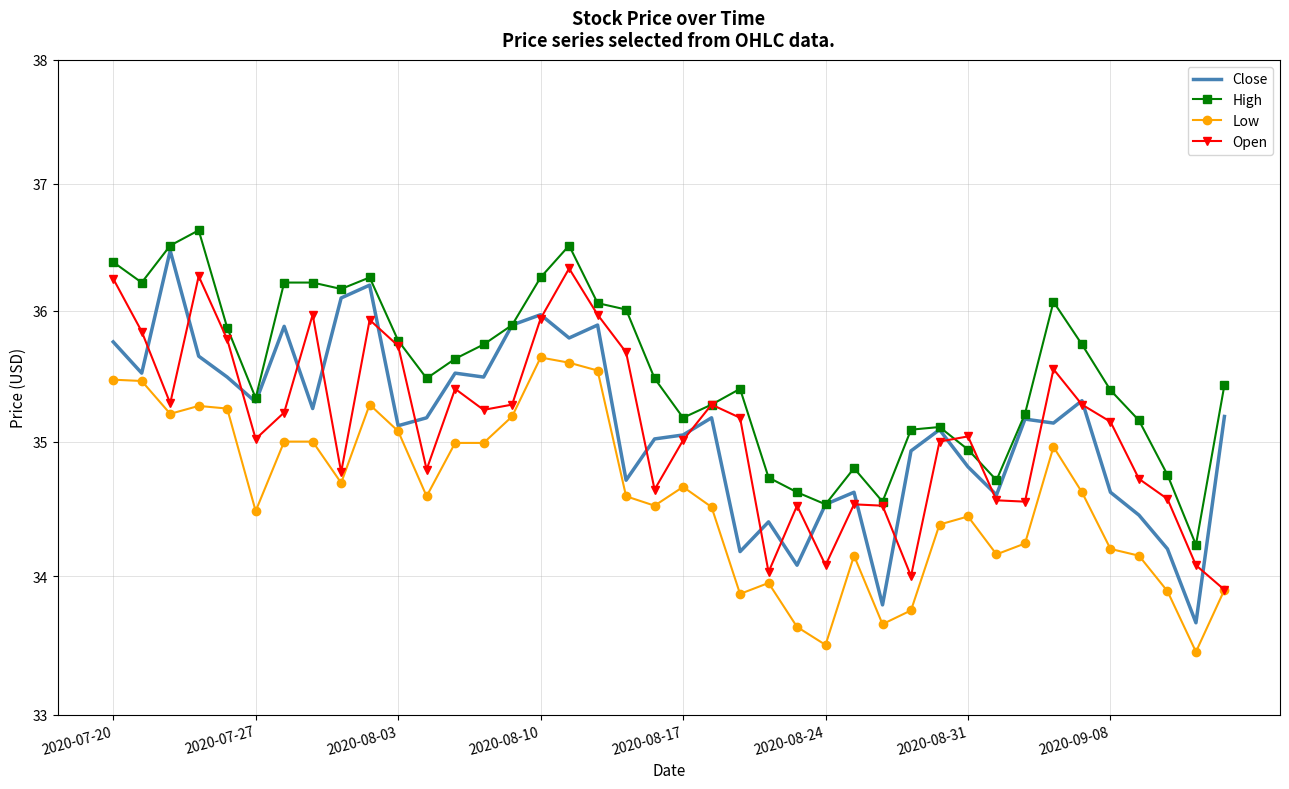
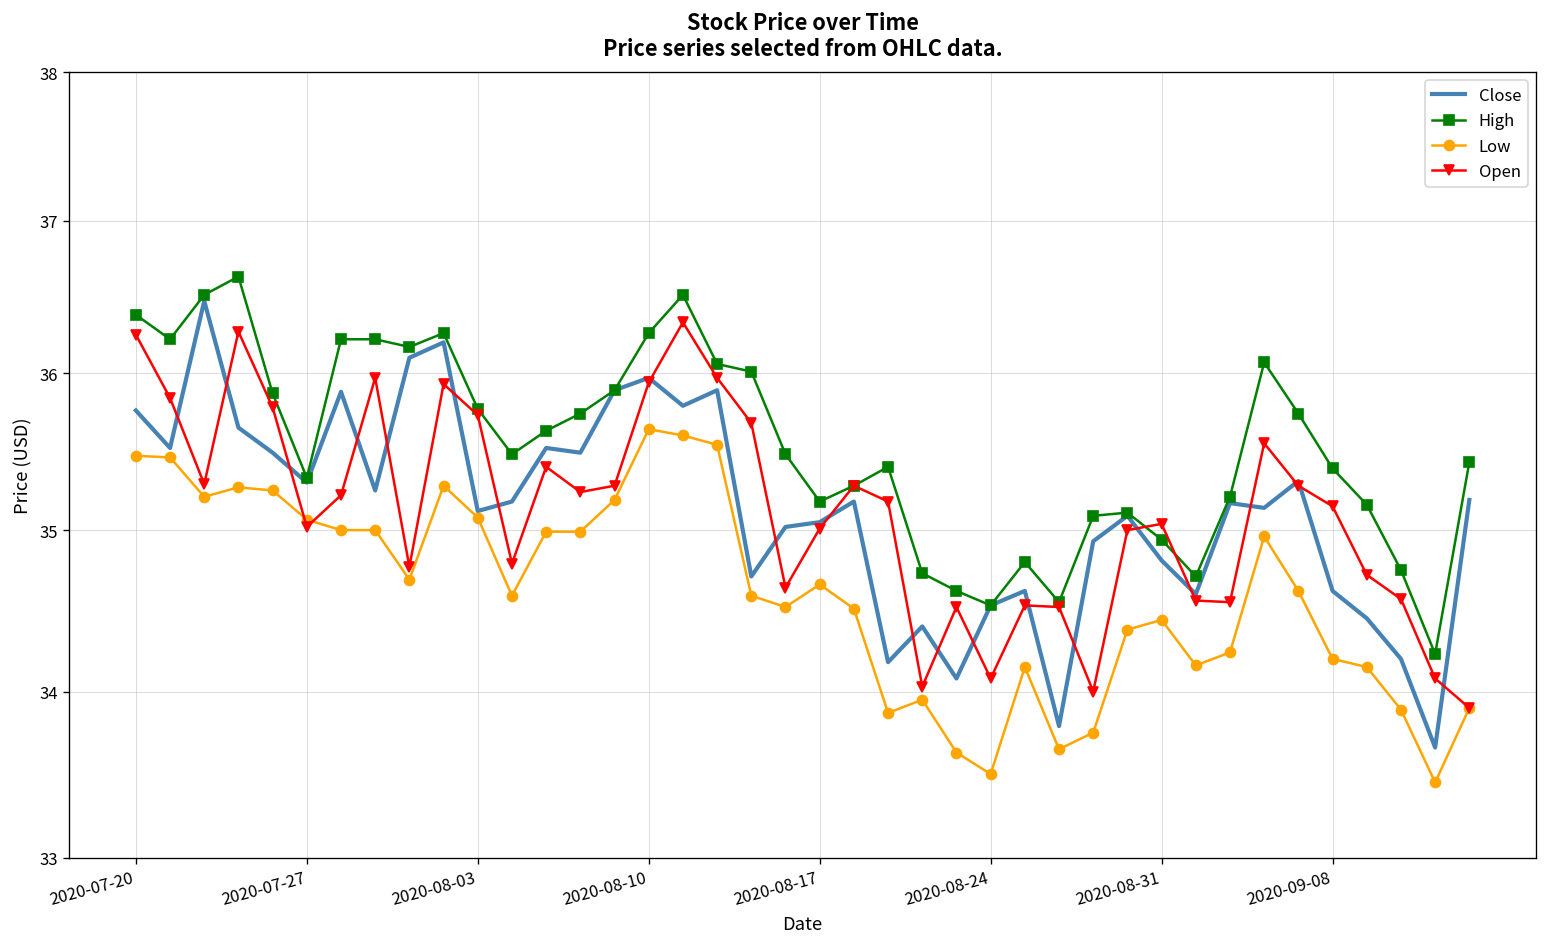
  {
    "Close": {
      "2020-07-20": 35.76,
      "2020-07-27": 35.30,
      "2020-08-03": 35.12,
      "2020-08-10": 35.97,
      "2020-08-17": 35.05,
      "2020-08-31": 34.81,
      "2020-09-08": 34.62
    },
    "High": {
      "2020-07-20": 36.38,
      "2020-07-27": 35.33,
      "2020-08-03": 35.77,
      "2020-08-10": 36.26,
      "2020-08-17": 35.18,
      "2020-08-31": 34.94,
      "2020-09-08": 35.39
    },
    "Low": {
      "2020-07-20": 35.47,
-     "2020-07-27": 34.48,
+     "2020-07-27": 35.07,
      "2020-08-03": 35.08,
      "2020-08-10": 35.64,
      "2020-08-17": 34.66,
      "2020-08-24": 33.50,
      "2020-08-31": 34.44,
      "2020-09-08": 34.20
    },
    "Open": {
      "2020-07-20": 36.25,
      "2020-07-27": 35.02,
      "2020-08-03": 35.73,
      "2020-08-10": 35.94,
      "2020-08-17": 35.01,
      "2020-08-24": 34.08,
      "2020-08-31": 35.04,
      "2020-09-08": 35.15
    }
  }
